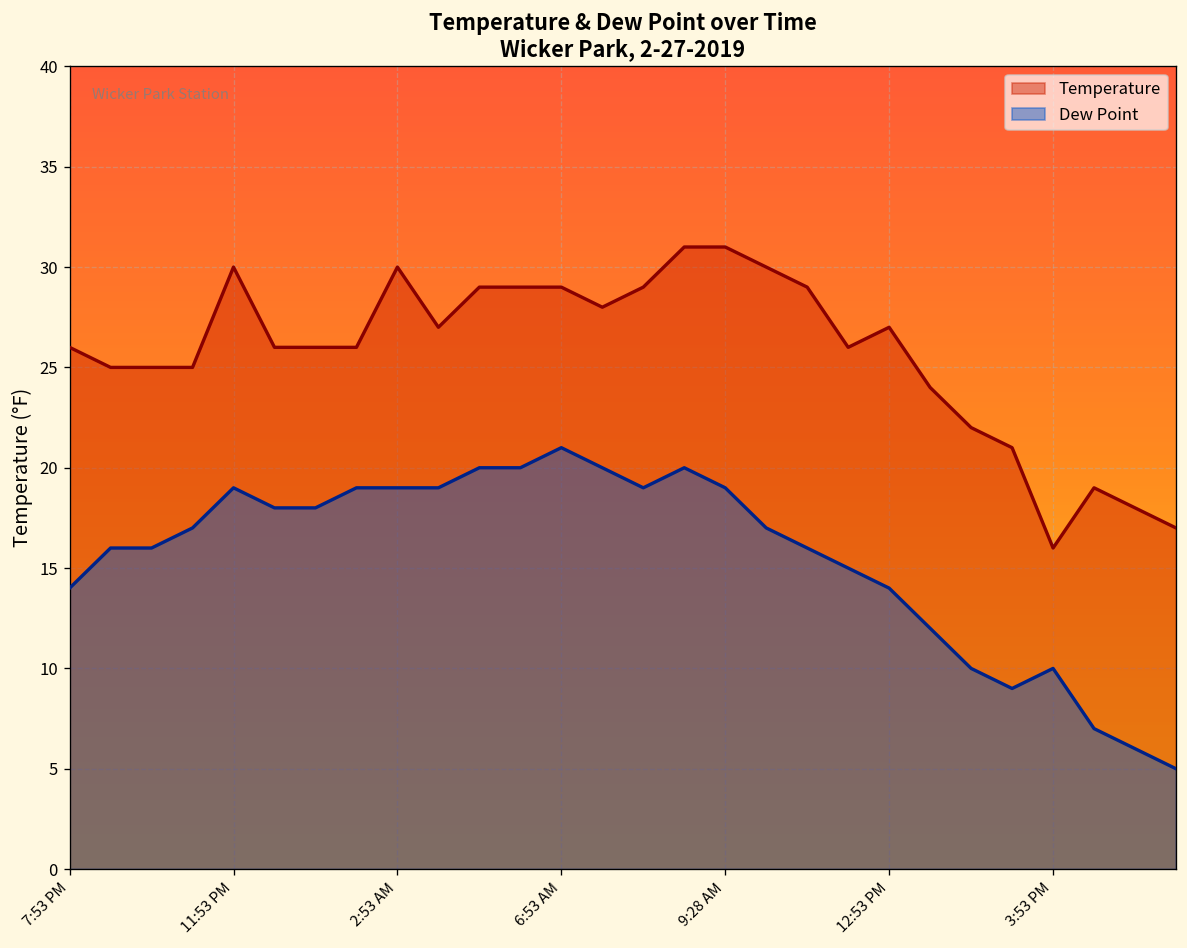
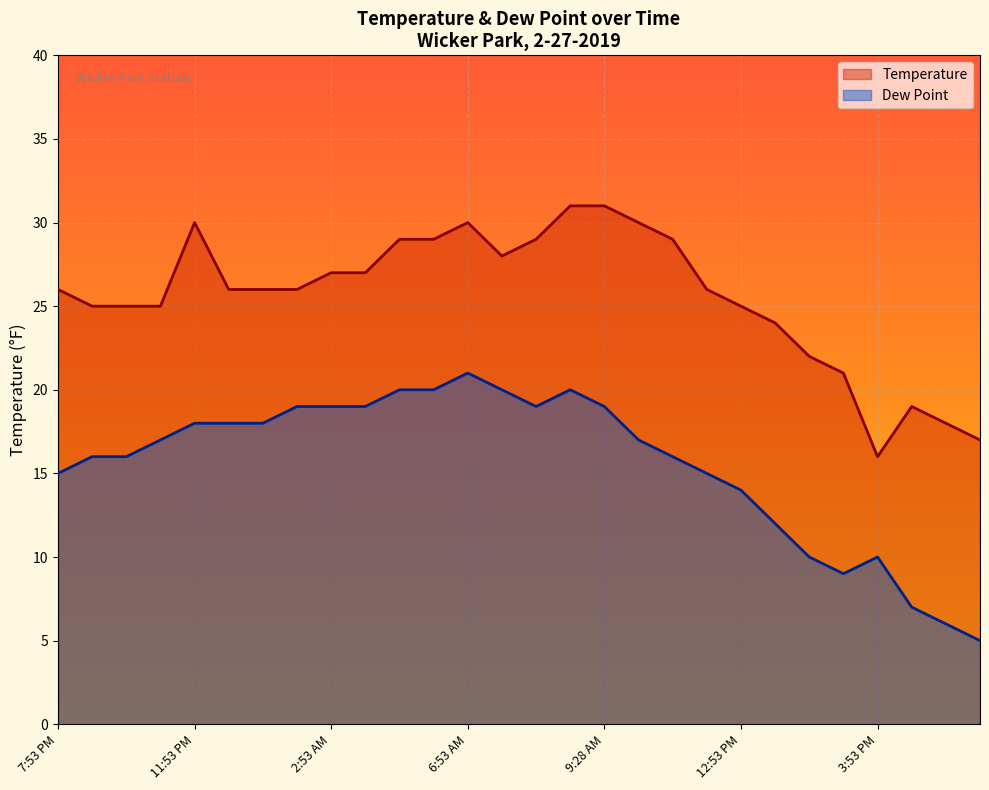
  {
    "Temperature": {
      "7:53 PM": 26,
      "11:53 PM": 30,
-     "2:53 AM": 30,
-     "6:53 AM": 29,
+     "2:53 AM": 27,
+     "6:53 AM": 30,
      "9:28 AM": 31,
-     "12:53 PM": 27,
+     "12:53 PM": 25,
      "3:53 PM": 16
    },
    "Dew Point": {
-     "7:53 PM": 14,
-     "11:53 PM": 19,
+     "7:53 PM": 15,
+     "11:53 PM": 18,
      "2:53 AM": 19,
      "6:53 AM": 21,
      "9:28 AM": 19,
      "12:53 PM": 14,
      "3:53 PM": 10
    }
  }
